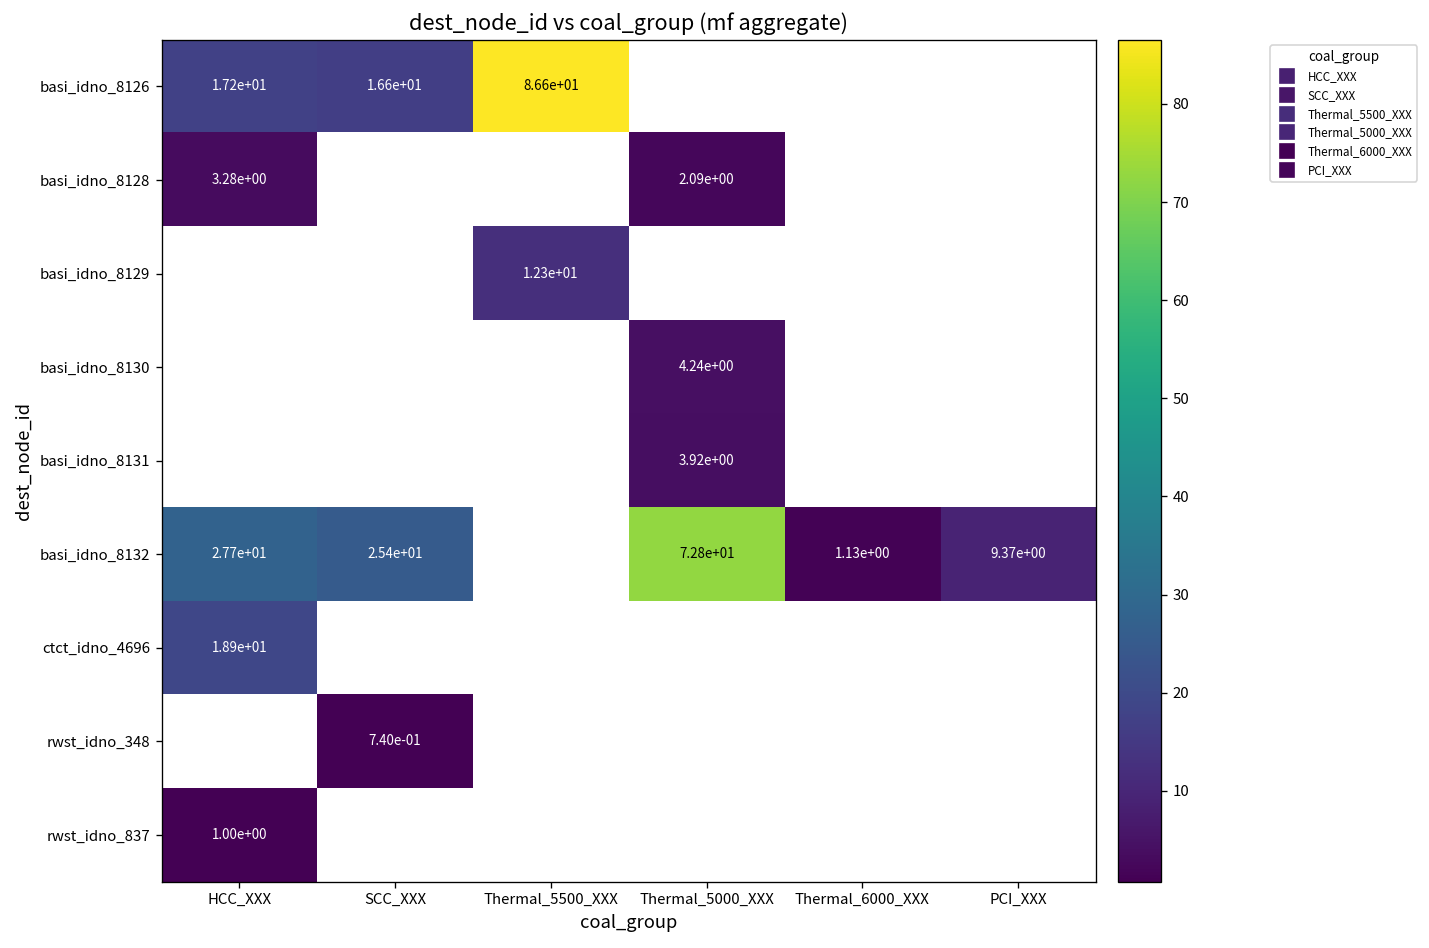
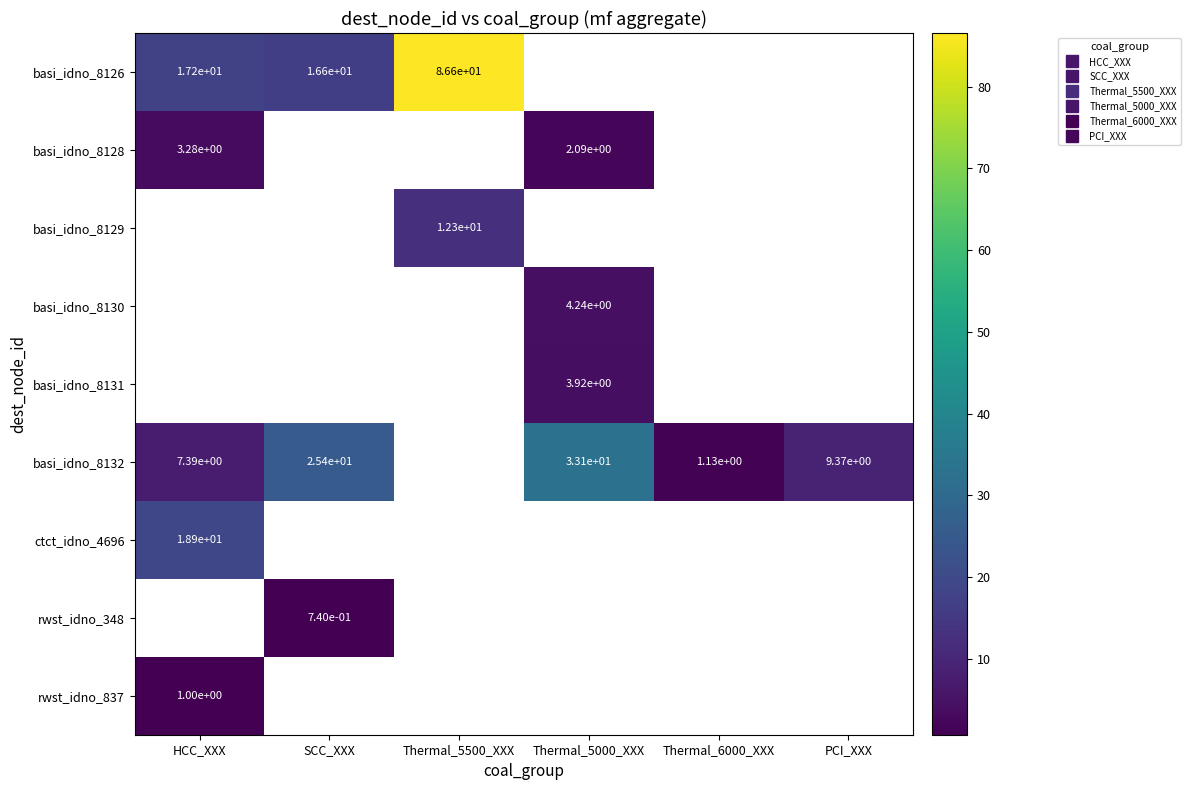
  {
    "basi_idno_8126": {
      "HCC_XXX": "1.72e+01",
      "SCC_XXX": "1.66e+01",
      "Thermal_5500_XXX": "8.66e+01"
    },
    "basi_idno_8128": {
      "HCC_XXX": "3.28e+00",
      "Thermal_5000_XXX": "2.09e+00"
    },
    "basi_idno_8129": {
      "Thermal_5500_XXX": "1.23e+01"
    },
    "basi_idno_8130": {
      "Thermal_5000_XXX": "4.24e+00"
    },
    "basi_idno_8131": {
      "Thermal_5000_XXX": "3.92e+00"
    },
    "basi_idno_8132": {
-     "HCC_XXX": "2.77e+01",
+     "HCC_XXX": "7.39e+00",
      "SCC_XXX": "2.54e+01",
-     "Thermal_5000_XXX": "7.28e+01",
+     "Thermal_5000_XXX": "3.31e+01",
      "Thermal_6000_XXX": "1.13e+00",
      "PCI_XXX": "9.37e+00"
    },
    "ctct_idno_4696": {
      "HCC_XXX": "1.89e+01"
    },
    "rwst_idno_348": {
      "SCC_XXX": "7.40e-01"
    },
    "rwst_idno_837": {
      "HCC_XXX": "1.00e+00"
    }
  }
